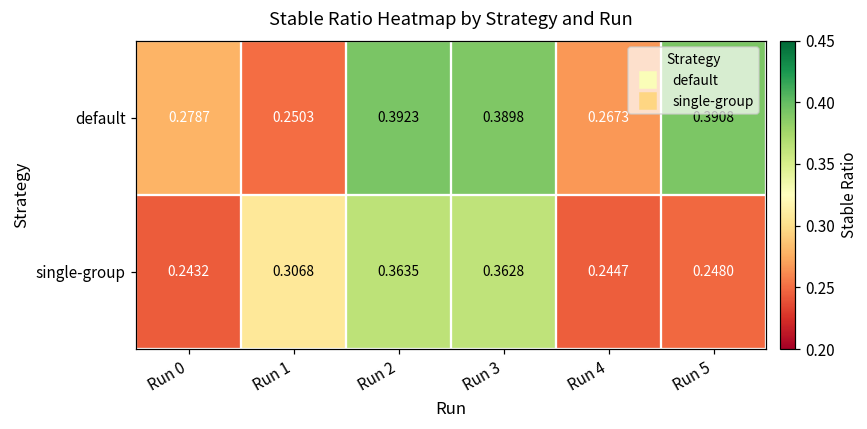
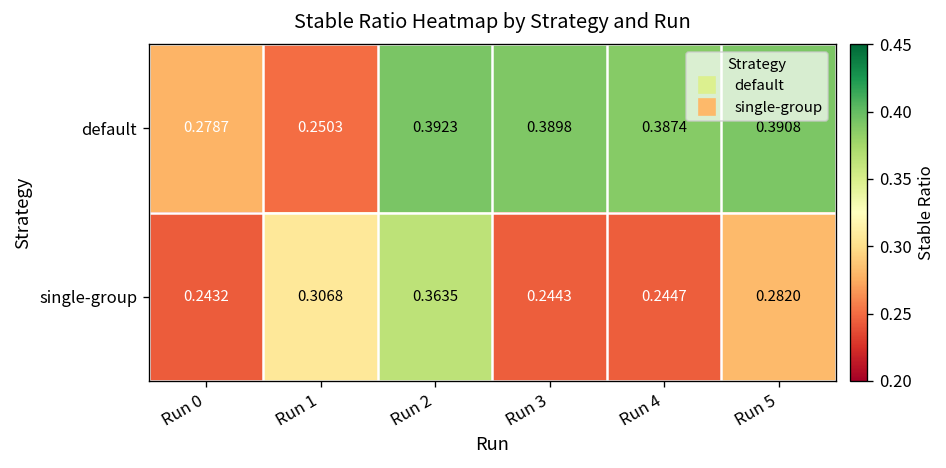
  {
    "default": {
      "Run 0": 0.2787,
      "Run 1": 0.2503,
      "Run 2": 0.3923,
      "Run 3": 0.3898,
-     "Run 4": 0.2673
+     "Run 4": 0.3874
    },
    "single-group": {
      "Run 0": 0.2432,
      "Run 1": 0.3068,
      "Run 2": 0.3635,
-     "Run 3": 0.3628,
+     "Run 3": 0.2443,
      "Run 4": 0.2447,
-     "Run 5": 0.2480
+     "Run 5": 0.2820
    }
  }
